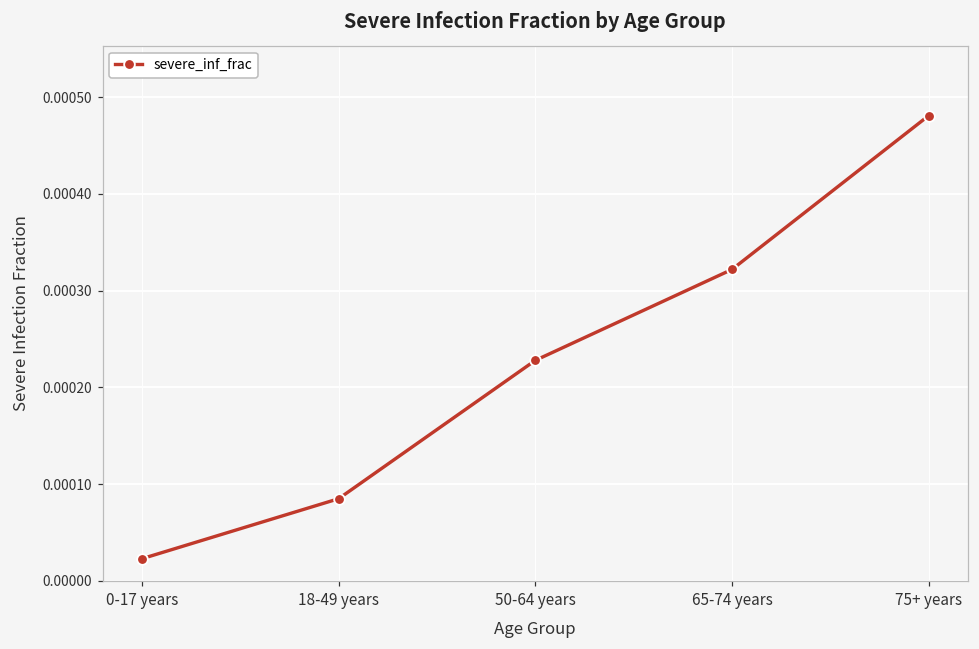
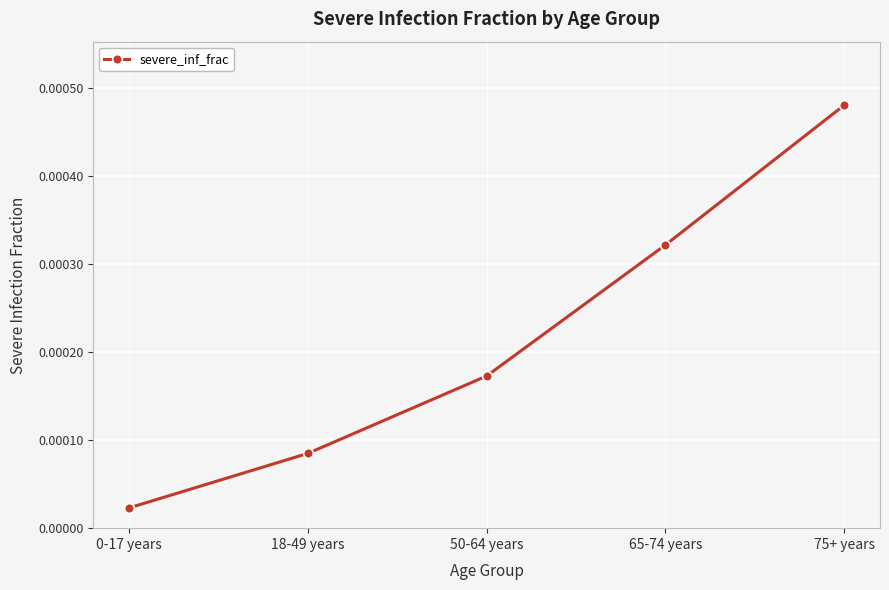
  {
    "0-17 years": 0.00002,
    "18-49 years": 0.00009,
-   "50-64 years": 0.00023,
+   "50-64 years": 0.00017,
    "65-74 years": 0.00032,
    "75+ years": 0.00048
  }
